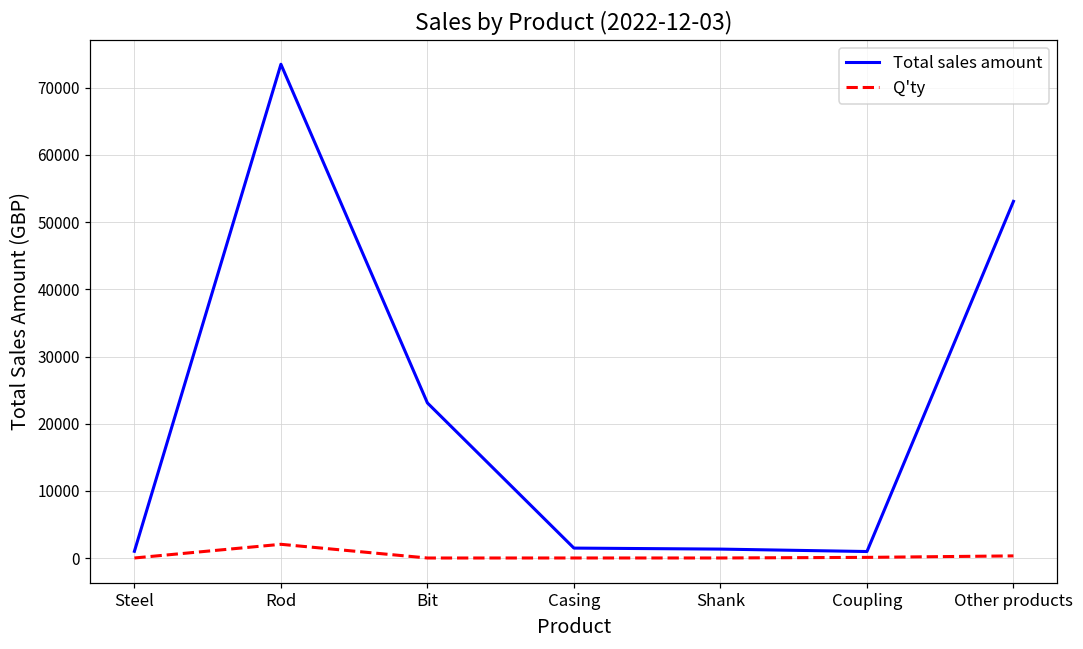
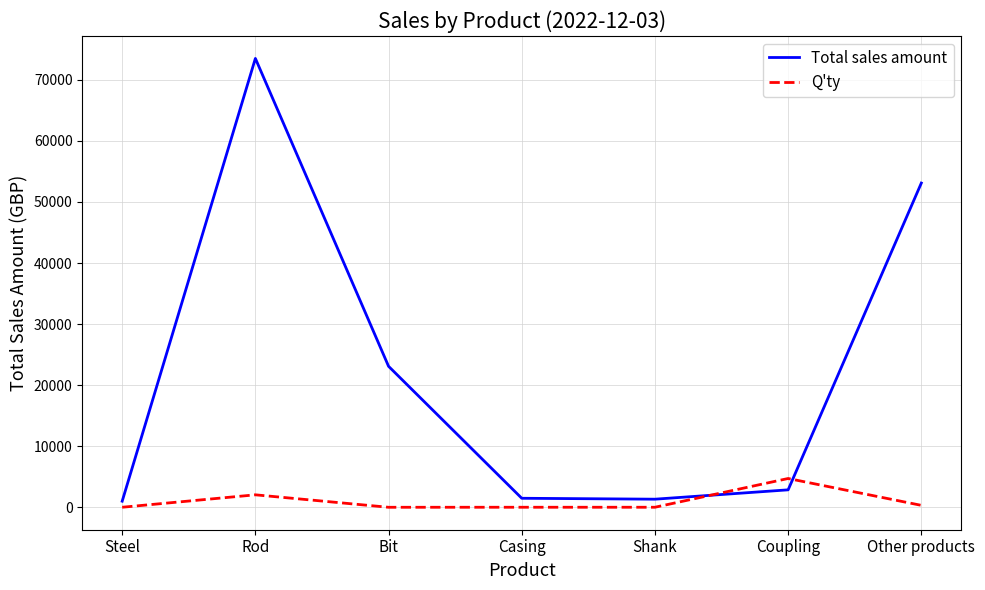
  {
    "Total sales amount": {
      "Steel": 1000,
      "Rod": 74000,
      "Bit": 23000,
      "Casing": 2000,
      "Shank": 1000,
-     "Coupling": 1000,
+     "Coupling": 3000,
      "Other products": 53000
    },
    "Q'ty": {
      "Steel": 0,
      "Rod": 2000,
      "Bit": 0,
      "Casing": 0,
      "Shank": 0,
-     "Coupling": 0,
+     "Coupling": 5000,
      "Other products": 0
    }
  }
